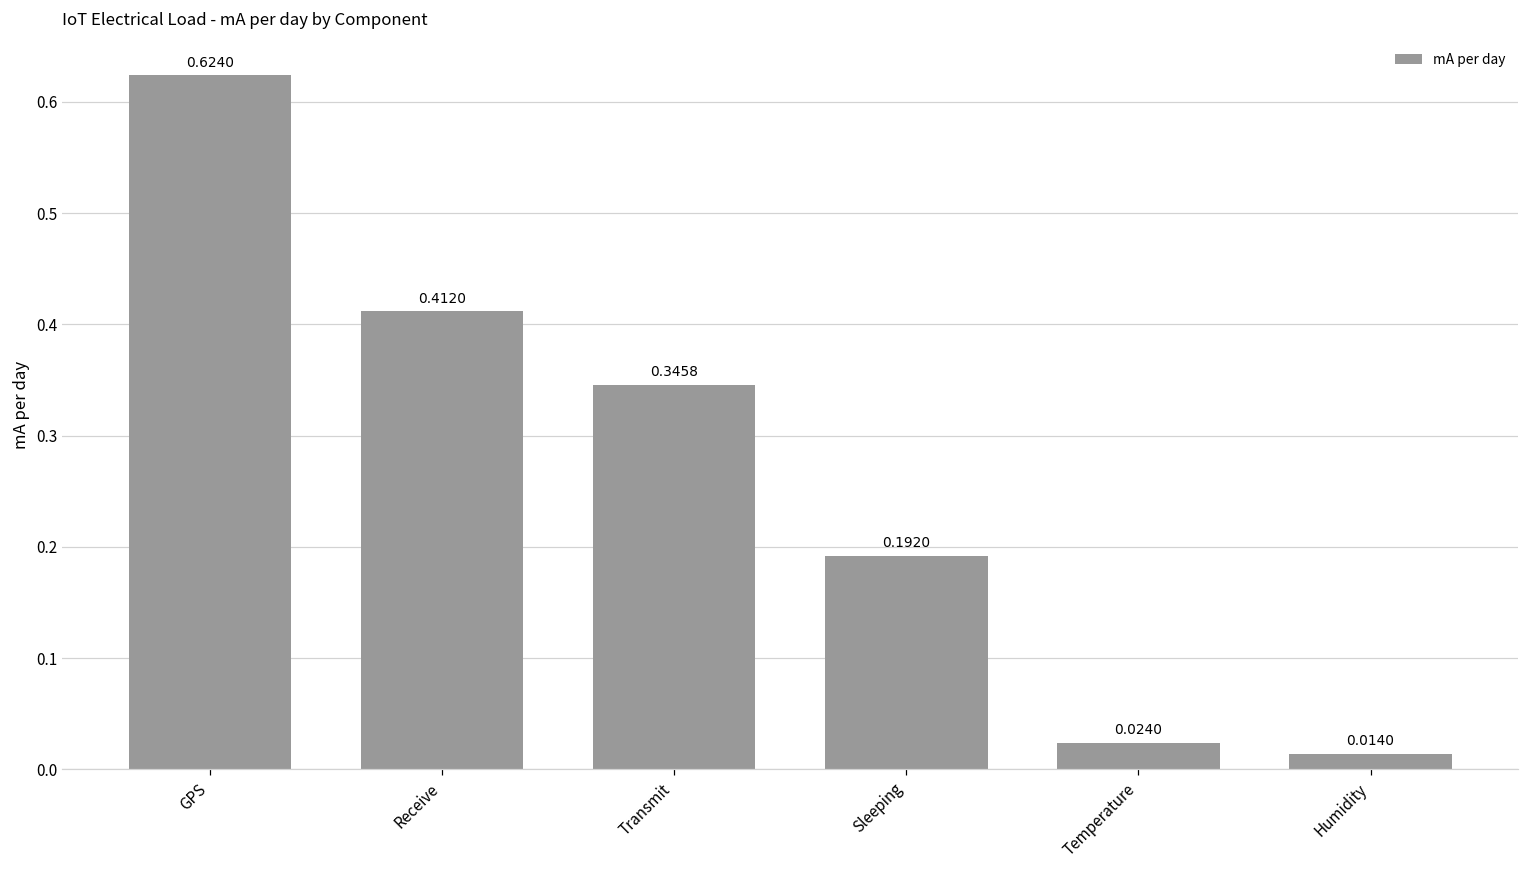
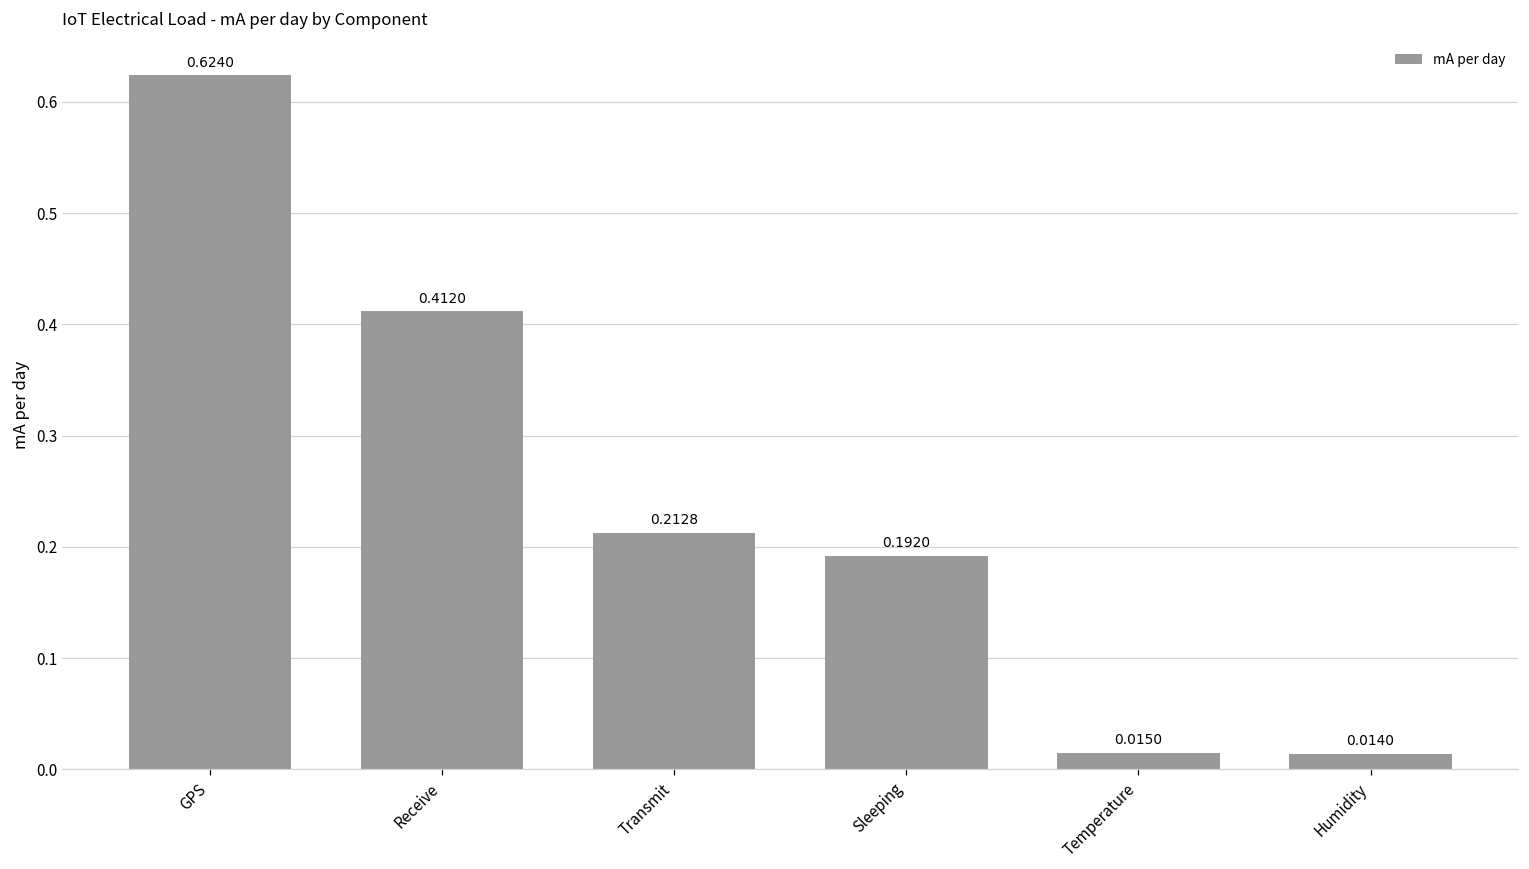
  {
    "GPS": 0.6240,
    "Receive": 0.4120,
-   "Transmit": 0.3458,
+   "Transmit": 0.2128,
    "Sleeping": 0.1920,
-   "Temperature": 0.0240,
+   "Temperature": 0.0150,
    "Humidity": 0.0140
  }
